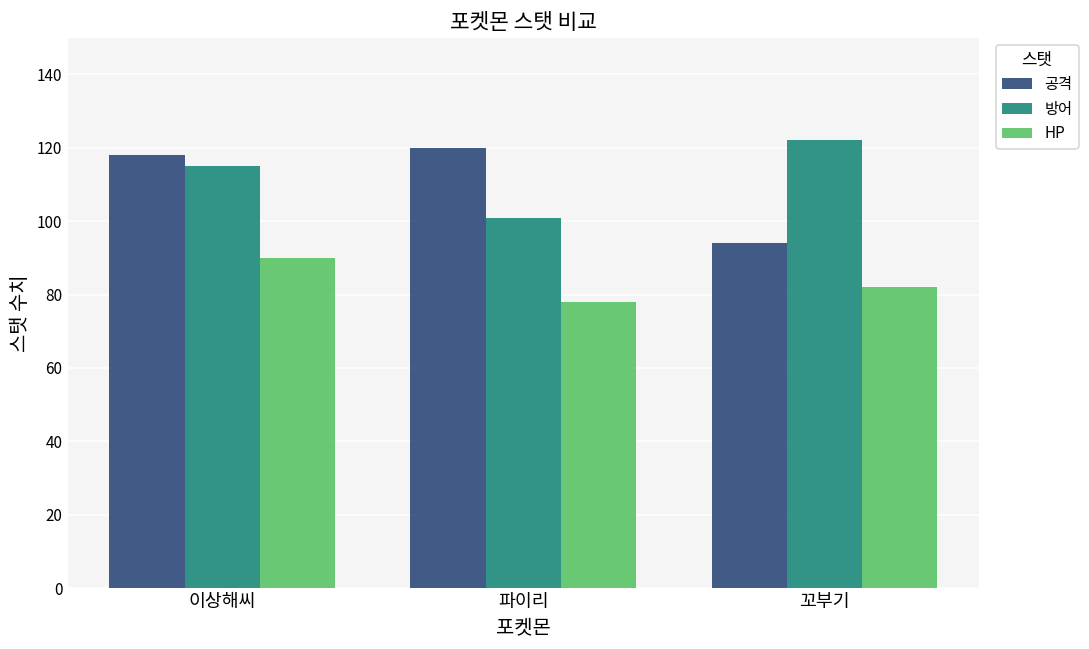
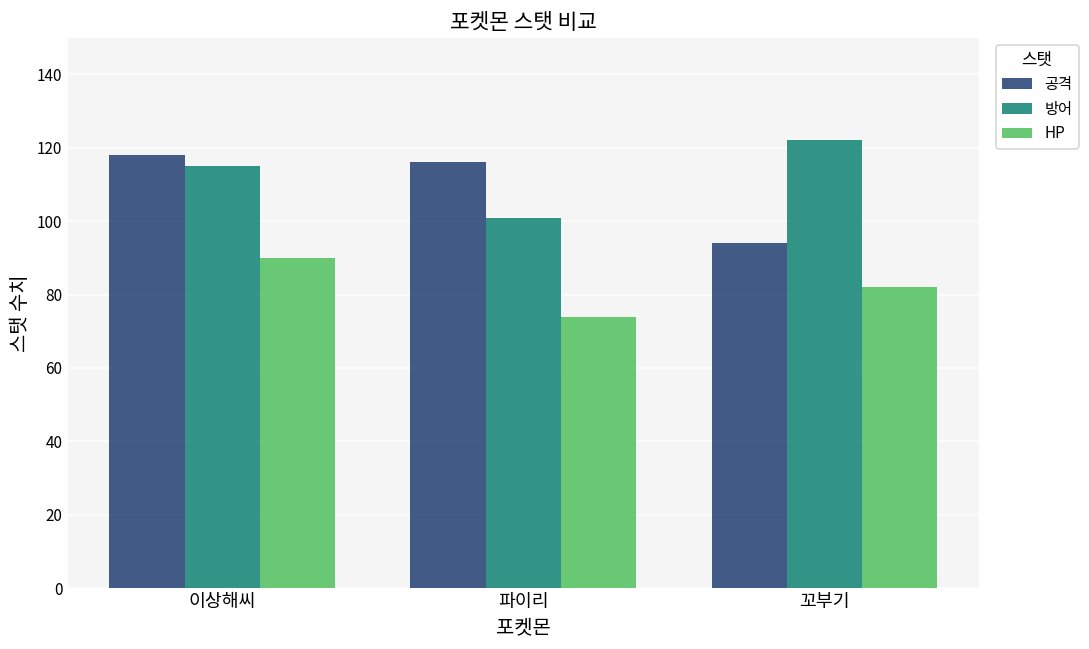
  {
    "공격": {
      "이상해씨": 118,
-     "파이리": 120,
+     "파이리": 116,
      "꼬부기": 94
    },
    "방어": {
      "이상해씨": 115,
      "파이리": 101,
      "꼬부기": 122
    },
    "HP": {
      "이상해씨": 90,
-     "파이리": 78,
+     "파이리": 74,
      "꼬부기": 82
    }
  }
